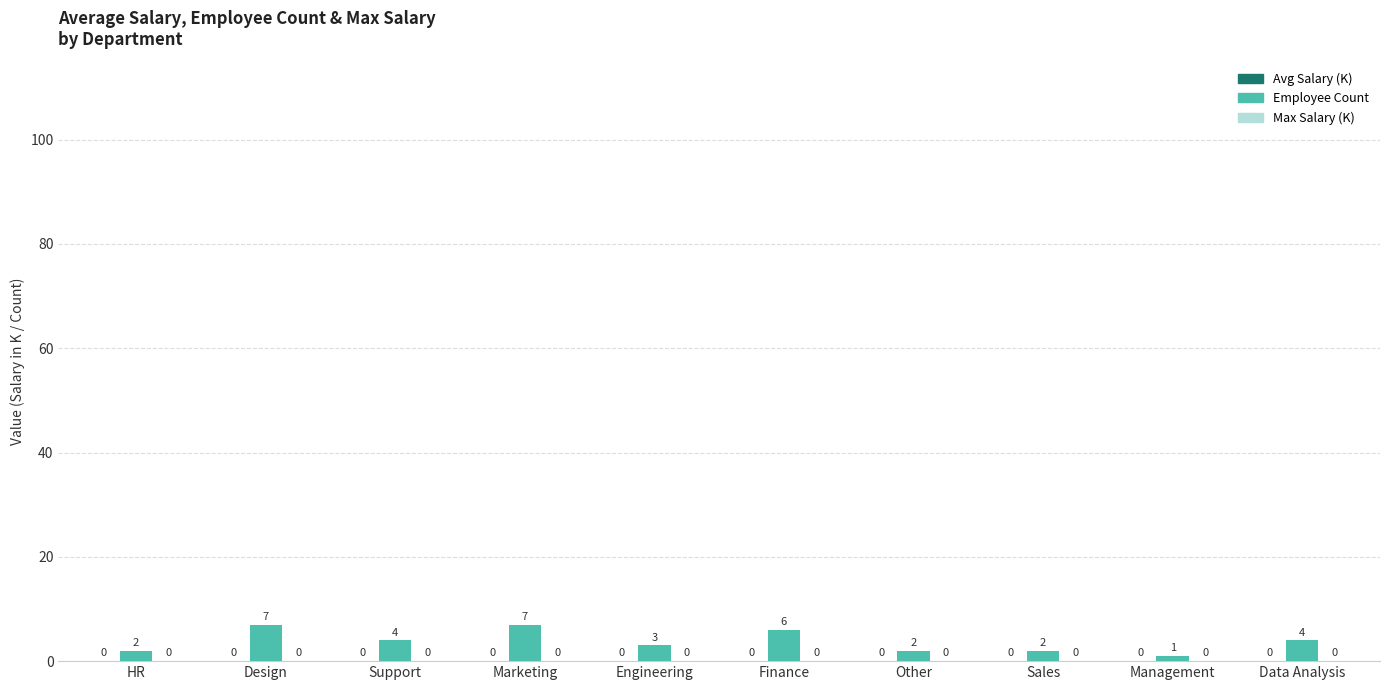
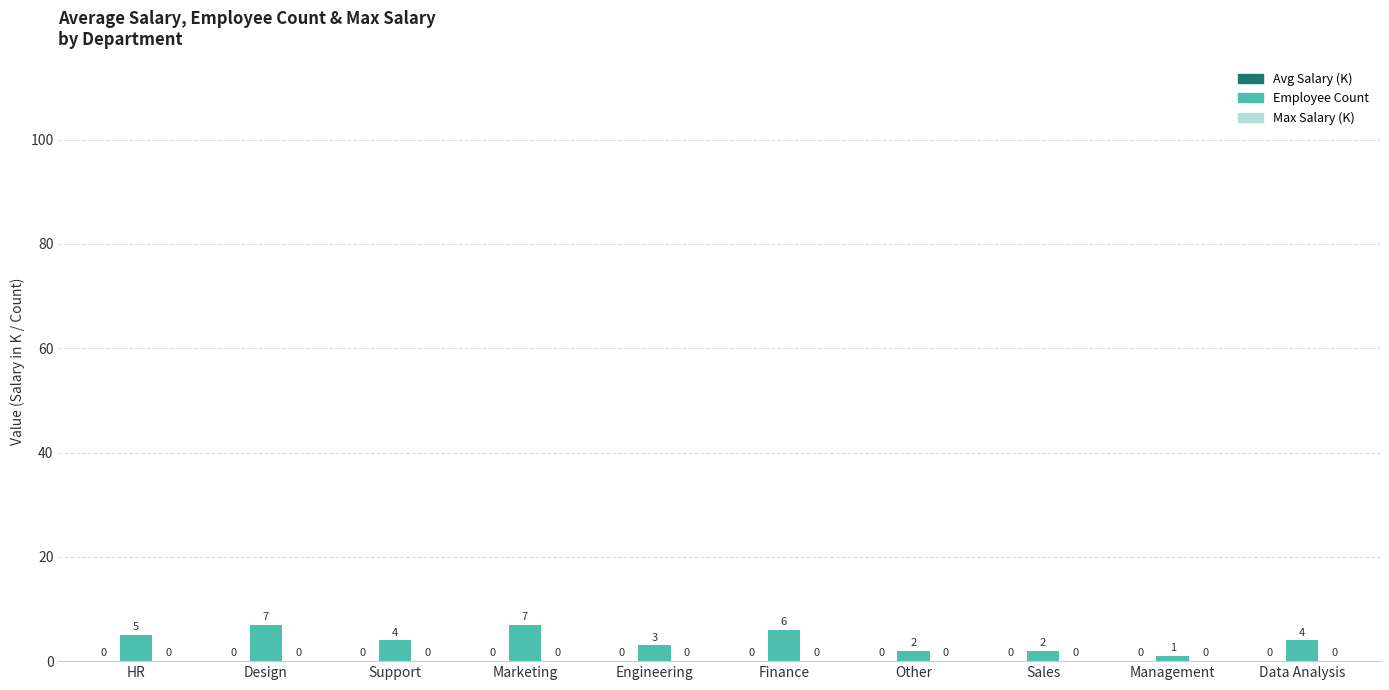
  {
    "Avg Salary (K)": {
      "HR": 0,
      "Design": 0,
      "Support": 0,
      "Marketing": 0,
      "Engineering": 0,
      "Finance": 0,
      "Other": 0,
      "Sales": 0,
      "Management": 0,
      "Data Analysis": 0
    },
    "Employee Count": {
-     "HR": 2,
+     "HR": 5,
      "Design": 7,
      "Support": 4,
      "Marketing": 7,
      "Engineering": 3,
      "Finance": 6,
      "Other": 2,
      "Sales": 2,
      "Management": 1,
      "Data Analysis": 4
    },
    "Max Salary (K)": {
      "HR": 0,
      "Design": 0,
      "Support": 0,
      "Marketing": 0,
      "Engineering": 0,
      "Finance": 0,
      "Other": 0,
      "Sales": 0,
      "Management": 0,
      "Data Analysis": 0
    }
  }
